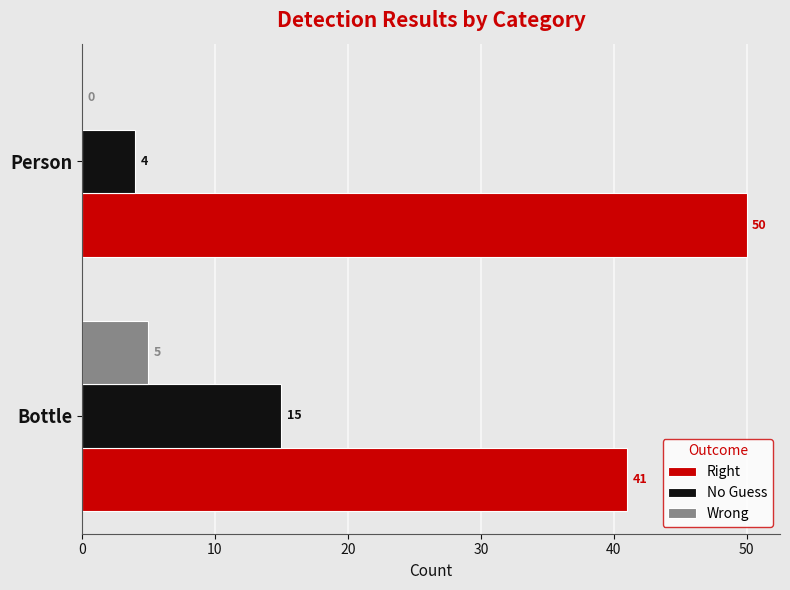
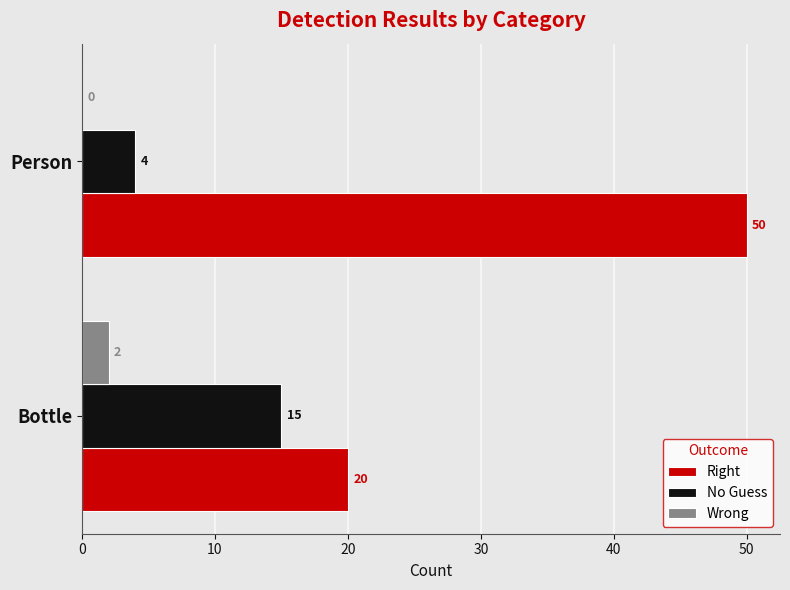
  {
    "Right": {
      "Person": 50,
-     "Bottle": 41
+     "Bottle": 20
    },
    "No Guess": {
      "Person": 4,
      "Bottle": 15
    },
    "Wrong": {
      "Person": 0,
-     "Bottle": 5
+     "Bottle": 2
    }
  }
